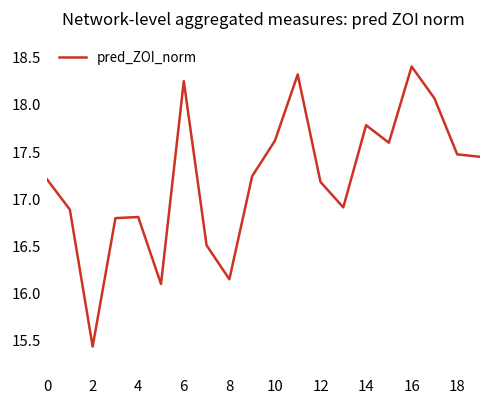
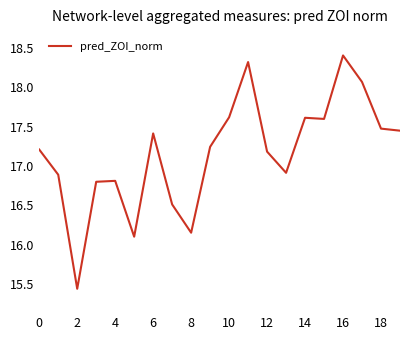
  {
    "0": 17.2,
    "2": 15.4,
    "4": 16.8,
-   "6": 18.3,
+   "6": 17.4,
    "8": 16.2,
    "10": 17.6,
    "12": 17.2,
-   "14": 17.8,
+   "14": 17.6,
    "16": 18.4,
    "18": 17.5
  }
